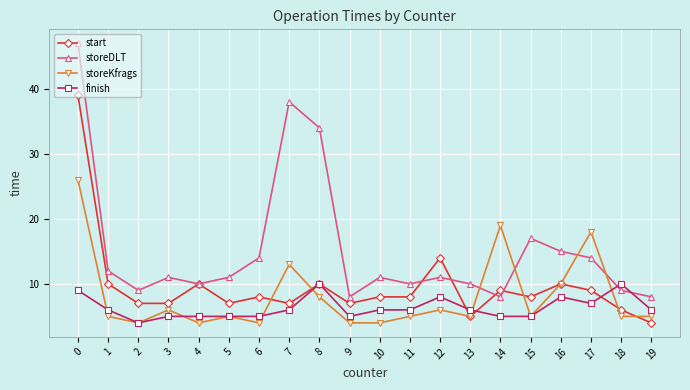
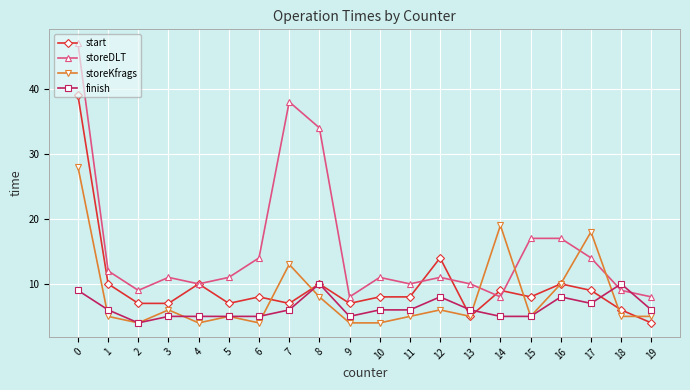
  {
    "storeDLT": {
      "1": 12,
      "2": 9,
      "3": 11,
      "5": 11,
      "6": 14,
      "7": 38,
      "8": 34,
      "9": 8,
      "10": 11,
      "11": 10,
      "12": 11,
      "13": 10,
      "14": 8,
      "15": 17,
-     "16": 15,
+     "16": 17,
      "17": 14,
      "18": 9,
      "19": 8
    },
    "storeKfrags": {
-     "0": 26,
+     "0": 28,
      "1": 5,
      "3": 6,
      "4": 4,
      "6": 4,
      "7": 13,
      "8": 8,
      "9": 4,
      "10": 4,
      "11": 5,
      "12": 6,
      "14": 19,
      "17": 18,
      "18": 5,
      "19": 5
    }
  }
